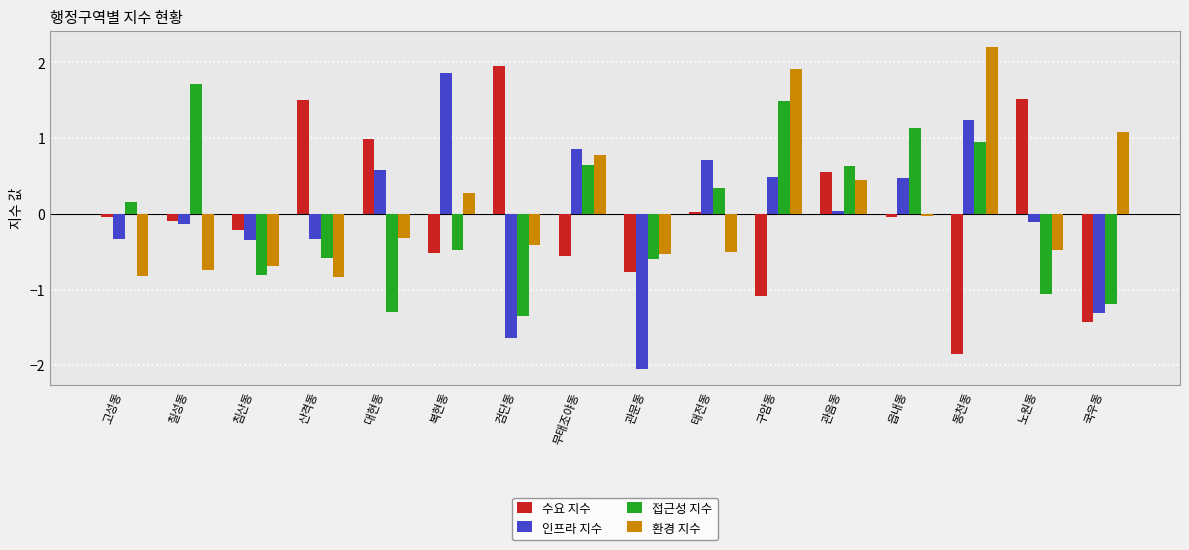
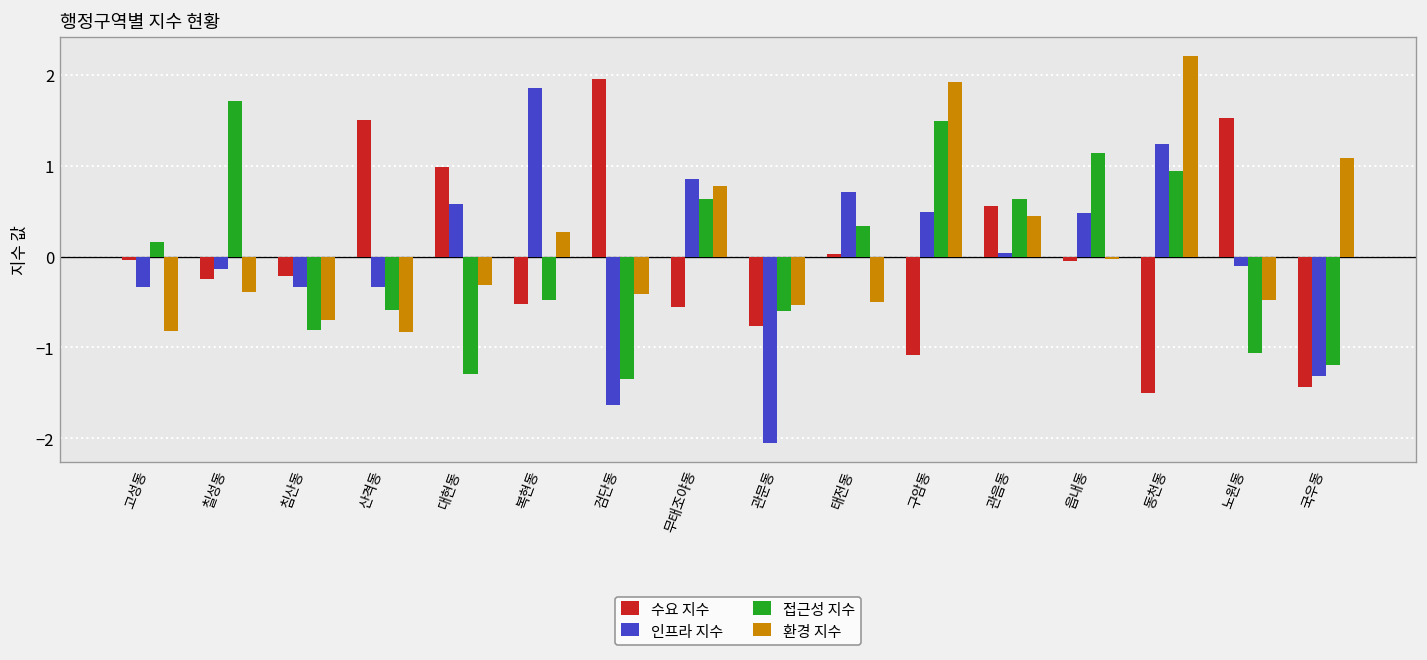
  {
    "수요 지수": {
      "고성동": 0.0,
-     "칠성동": -0.1,
+     "칠성동": -0.2,
      "침산동": -0.2,
      "산격동": 1.5,
      "대현동": 1.0,
      "복현동": -0.5,
      "검단동": 2.0,
      "무태조야동": -0.6,
      "관문동": -0.8,
      "구암동": -1.1,
      "관음동": 0.6,
      "읍내동": 0.0,
-     "동천동": -1.9,
+     "동천동": -1.5,
      "노원동": 1.5,
      "국우동": -1.4
    },
    "인프라 지수": {
      "고성동": -0.3,
      "칠성동": -0.1,
      "침산동": -0.3,
      "산격동": -0.3,
      "대현동": 0.6,
      "복현동": 1.9,
      "검단동": -1.6,
      "무태조야동": 0.9,
      "관문동": -2.1,
      "태전동": 0.7,
      "구암동": 0.5,
      "관음동": 0.0,
      "읍내동": 0.5,
      "동천동": 1.2,
      "노원동": -0.1,
      "국우동": -1.3
    },
    "접근성 지수": {
      "고성동": 0.2,
      "칠성동": 1.7,
      "침산동": -0.8,
      "산격동": -0.6,
      "대현동": -1.3,
      "복현동": -0.5,
      "검단동": -1.4,
      "무태조야동": 0.6,
      "관문동": -0.6,
      "태전동": 0.3,
      "구암동": 1.5,
      "관음동": 0.6,
      "읍내동": 1.1,
      "동천동": 0.9,
      "노원동": -1.1,
      "국우동": -1.2
    },
    "환경 지수": {
      "고성동": -0.8,
-     "칠성동": -0.7,
+     "칠성동": -0.4,
      "침산동": -0.7,
      "산격동": -0.8,
      "대현동": -0.3,
      "복현동": 0.3,
      "검단동": -0.4,
      "무태조야동": 0.8,
      "관문동": -0.5,
      "태전동": -0.5,
      "구암동": 1.9,
      "관음동": 0.4,
      "동천동": 2.2,
      "노원동": -0.5,
      "국우동": 1.1
    }
  }
